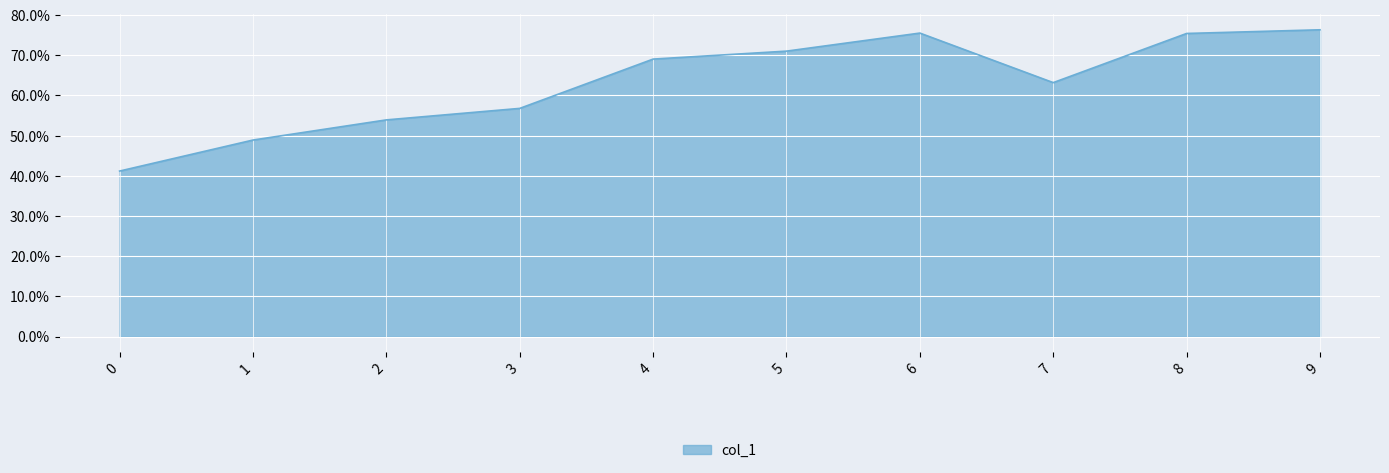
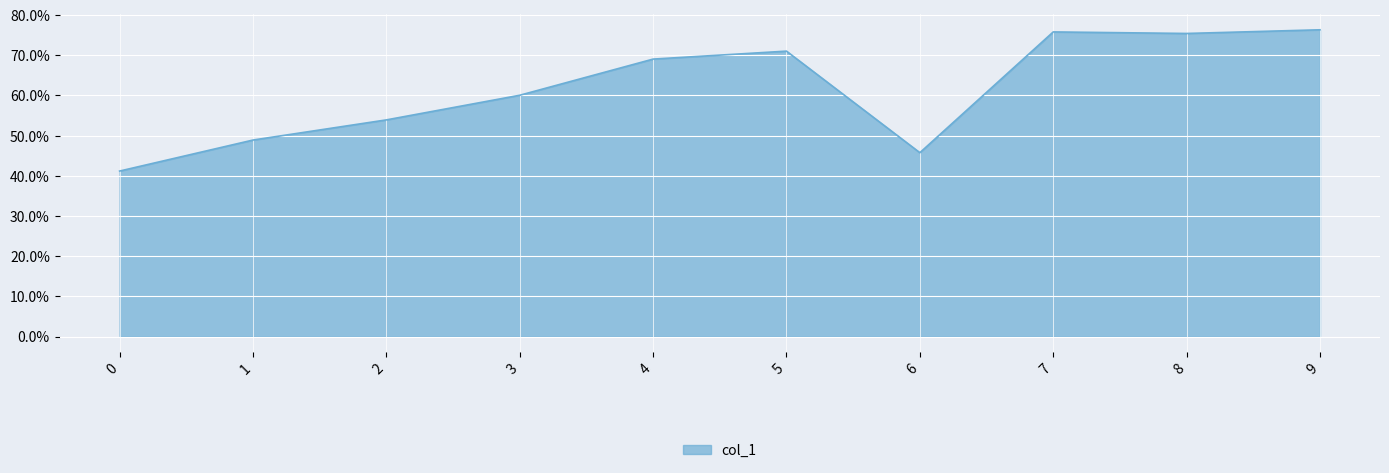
  {
    "0": "41%",
    "1": "49%",
    "2": "54%",
-   "3": "57%",
+   "3": "60%",
    "4": "69%",
    "5": "71%",
-   "6": "76%",
-   "7": "63%",
+   "6": "46%",
+   "7": "76%",
    "8": "75%",
    "9": "76%"
  }
